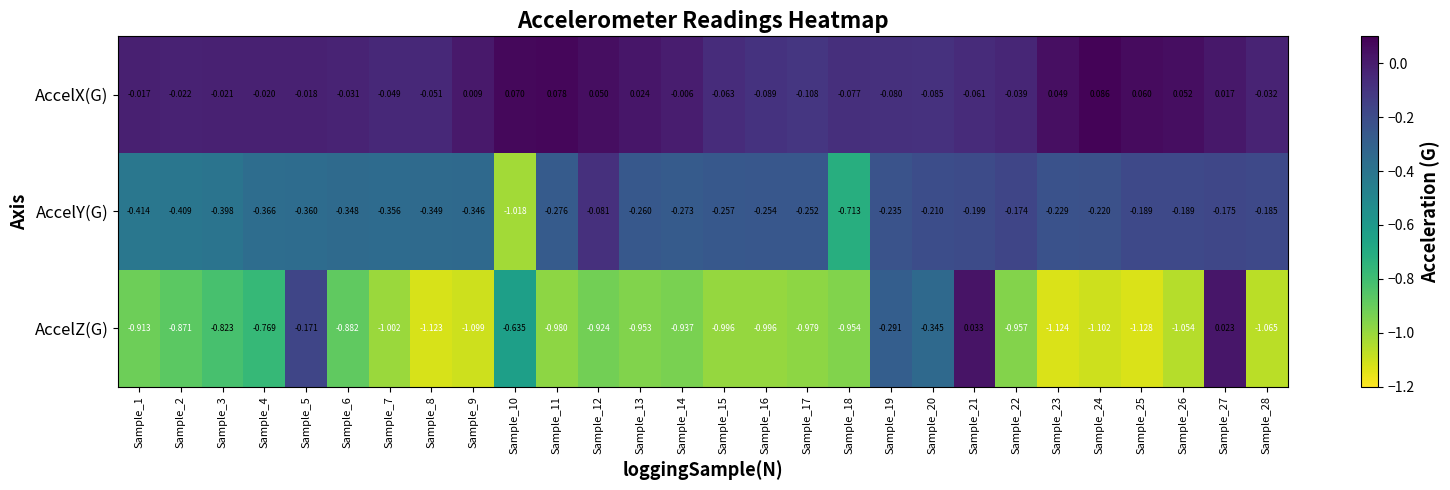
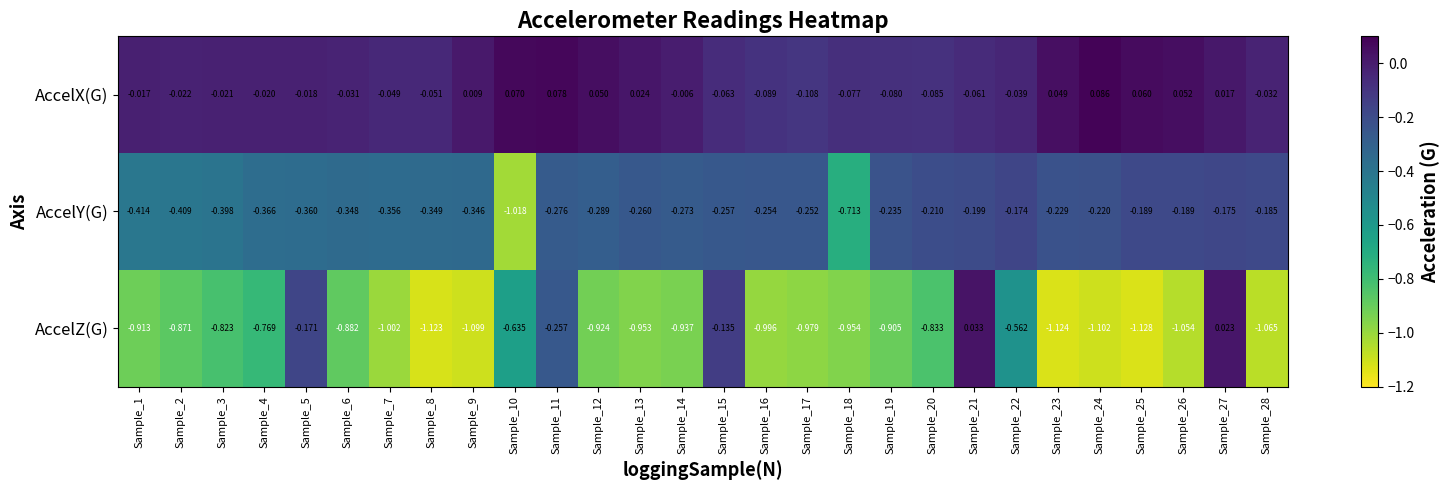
  {
    "AccelX(G)": {
      "Sample_1": -0.017,
      "Sample_2": -0.022,
      "Sample_3": -0.021,
      "Sample_4": -0.020,
      "Sample_5": -0.018,
      "Sample_6": -0.031,
      "Sample_7": -0.049,
      "Sample_8": -0.051,
      "Sample_9": 0.009,
      "Sample_10": 0.070,
      "Sample_11": 0.078,
      "Sample_12": 0.050,
      "Sample_13": 0.024,
      "Sample_14": -0.006,
      "Sample_15": -0.063,
      "Sample_16": -0.089,
      "Sample_17": -0.108,
      "Sample_18": -0.077,
      "Sample_19": -0.080,
      "Sample_20": -0.085,
      "Sample_21": -0.061,
      "Sample_22": -0.039,
      "Sample_23": 0.049,
      "Sample_24": 0.086,
      "Sample_25": 0.060,
      "Sample_26": 0.052,
      "Sample_27": 0.017,
      "Sample_28": -0.032
    },
    "AccelY(G)": {
      "Sample_1": -0.414,
      "Sample_2": -0.409,
      "Sample_3": -0.398,
      "Sample_4": -0.366,
      "Sample_5": -0.360,
      "Sample_6": -0.348,
      "Sample_7": -0.356,
      "Sample_8": -0.349,
      "Sample_9": -0.346,
      "Sample_10": -1.018,
      "Sample_11": -0.276,
-     "Sample_12": -0.081,
+     "Sample_12": -0.289,
      "Sample_13": -0.260,
      "Sample_14": -0.273,
      "Sample_15": -0.257,
      "Sample_16": -0.254,
      "Sample_17": -0.252,
      "Sample_18": -0.713,
      "Sample_19": -0.235,
      "Sample_20": -0.210,
      "Sample_21": -0.199,
      "Sample_22": -0.174,
      "Sample_23": -0.229,
      "Sample_24": -0.220,
      "Sample_25": -0.189,
      "Sample_26": -0.189,
      "Sample_27": -0.175,
      "Sample_28": -0.185
    },
    "AccelZ(G)": {
      "Sample_1": -0.913,
      "Sample_2": -0.871,
      "Sample_3": -0.823,
      "Sample_4": -0.769,
      "Sample_5": -0.171,
      "Sample_6": -0.882,
      "Sample_7": -1.002,
      "Sample_8": -1.123,
      "Sample_9": -1.099,
      "Sample_10": -0.635,
-     "Sample_11": -0.980,
+     "Sample_11": -0.257,
      "Sample_12": -0.924,
      "Sample_13": -0.953,
      "Sample_14": -0.937,
-     "Sample_15": -0.996,
+     "Sample_15": -0.135,
      "Sample_16": -0.996,
      "Sample_17": -0.979,
      "Sample_18": -0.954,
-     "Sample_19": -0.291,
-     "Sample_20": -0.345,
+     "Sample_19": -0.905,
+     "Sample_20": -0.833,
      "Sample_21": 0.033,
-     "Sample_22": -0.957,
+     "Sample_22": -0.562,
      "Sample_23": -1.124,
      "Sample_24": -1.102,
      "Sample_25": -1.128,
      "Sample_26": -1.054,
      "Sample_27": 0.023,
      "Sample_28": -1.065
    }
  }
